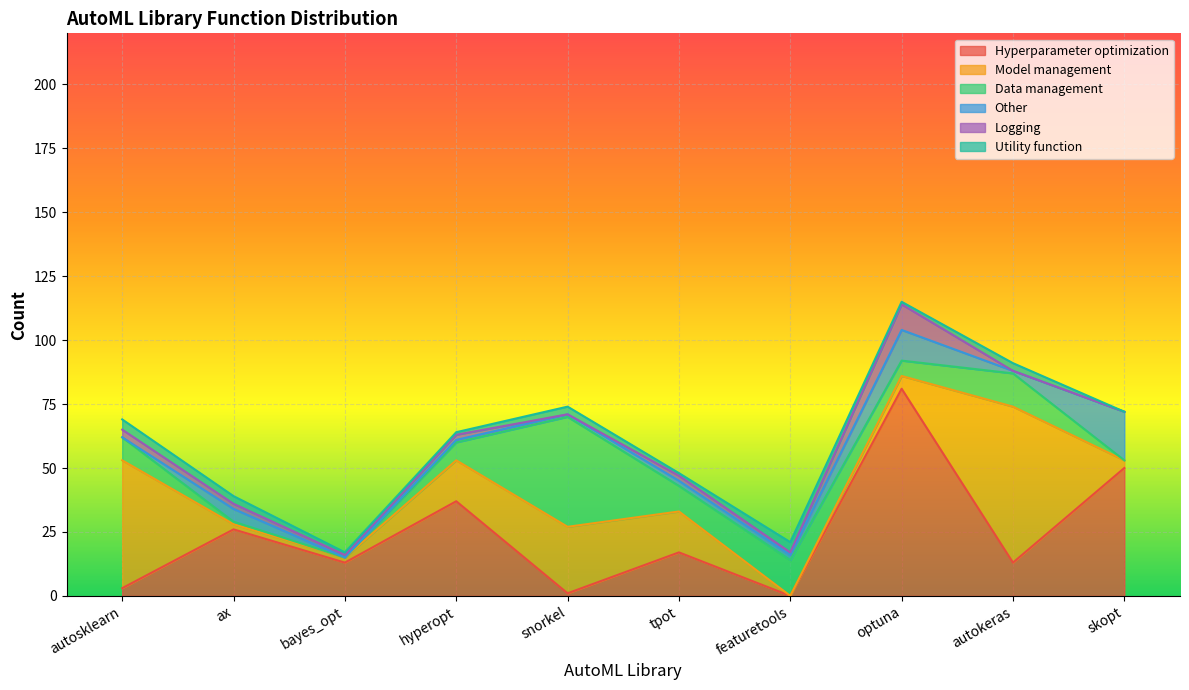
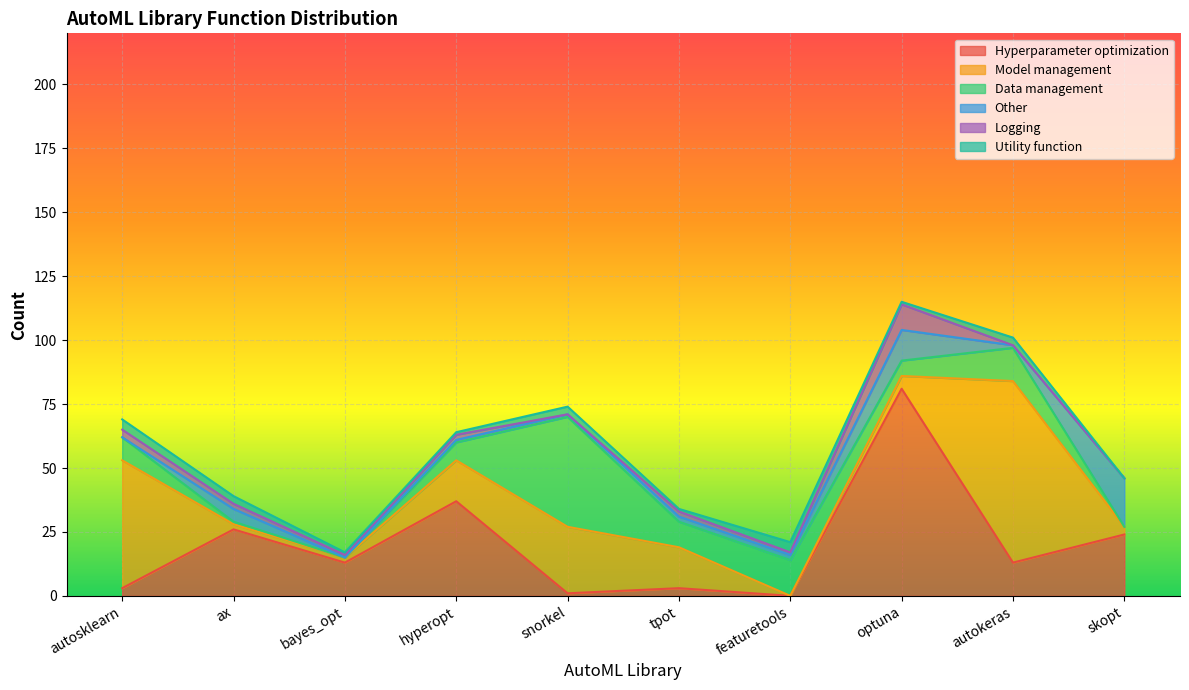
  {
    "Hyperparameter optimization": {
      "autosklearn": 3,
      "ax": 26,
      "bayes_opt": 13,
      "hyperopt": 37,
      "snorkel": 1,
-     "tpot": 17,
+     "tpot": 3,
      "optuna": 81,
      "autokeras": 13,
-     "skopt": 50
+     "skopt": 24
    },
    "Model management": {
      "autosklearn": 50,
      "ax": 2,
      "hyperopt": 16,
      "snorkel": 26,
      "tpot": 16,
      "optuna": 5,
-     "autokeras": 61
+     "autokeras": 71
    },
    "Other": {
      "ax": 5,
      "tpot": 2,
      "optuna": 12
    },
    "Logging": {
      "autosklearn": 3,
      "ax": 2,
      "hyperopt": 2,
      "tpot": 2,
      "optuna": 10
    }
  }
